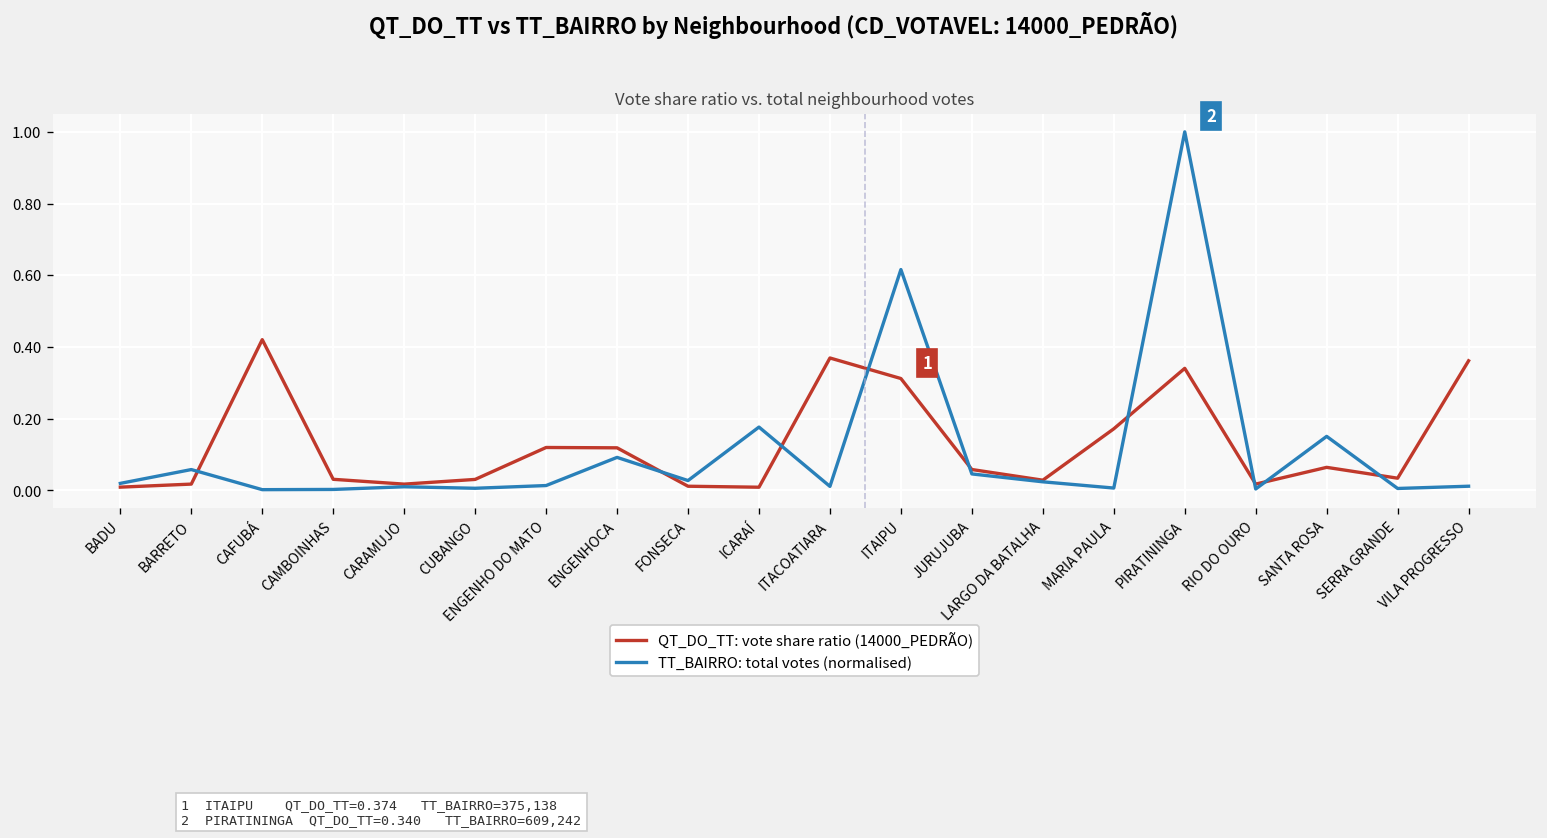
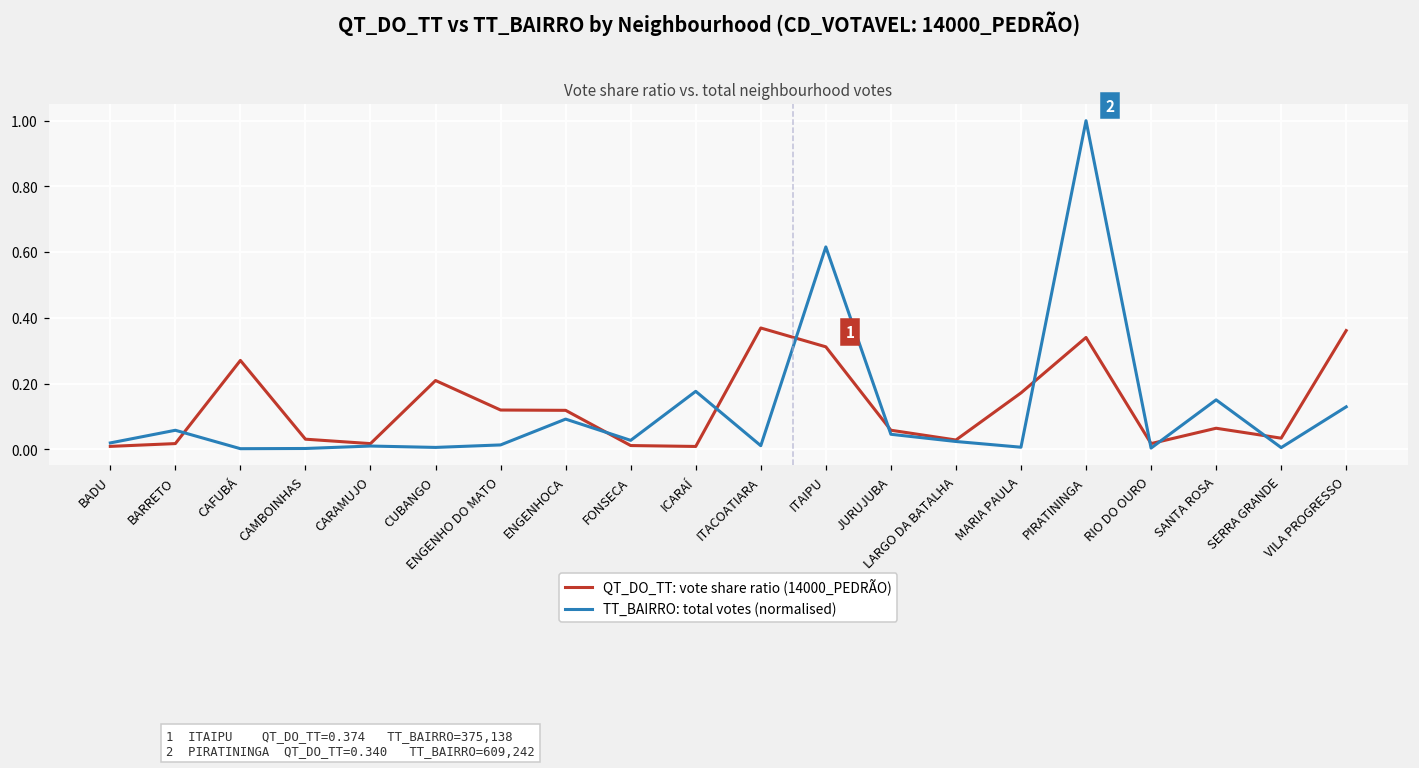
  {
    "QT_DO_TT: vote share ratio (14000_PEDRÃO)": {
      "BADU": 0.01,
      "BARRETO": 0.02,
-     "CAFUBÁ": 0.42,
+     "CAFUBÁ": 0.27,
      "CAMBOINHAS": 0.03,
-     "CUBANGO": 0.03,
+     "CUBANGO": 0.21,
      "ENGENHO DO MATO": 0.12,
      "ENGENHOCA": 0.12,
      "FONSECA": 0.01,
      "ICARAÍ": 0.01,
      "ITACOATIARA": 0.37,
      "JURUJUBA": 0.06,
      "MARIA PAULA": 0.17,
      "PIRATININGA": 0.34,
      "RIO DO OURO": 0.02,
      "SANTA ROSA": 0.06,
      "SERRA GRANDE": 0.03,
      "VILA PROGRESSO": 0.36
    },
    "TT_BAIRRO: total votes (normalised)": {
      "BADU": 0.02,
      "BARRETO": 0.06,
      "CAFUBÁ": 0.00,
      "CAMBOINHAS": 0.00,
      "CUBANGO": 0.01,
      "ENGENHO DO MATO": 0.01,
      "ENGENHOCA": 0.09,
      "FONSECA": 0.03,
      "ICARAÍ": 0.18,
      "ITACOATIARA": 0.01,
      "ITAIPU": 0.62,
      "JURUJUBA": 0.05,
      "MARIA PAULA": 0.01,
      "RIO DO OURO": 0.00,
      "SANTA ROSA": 0.15,
      "SERRA GRANDE": 0.00,
-     "VILA PROGRESSO": 0.01
+     "VILA PROGRESSO": 0.13
    }
  }
